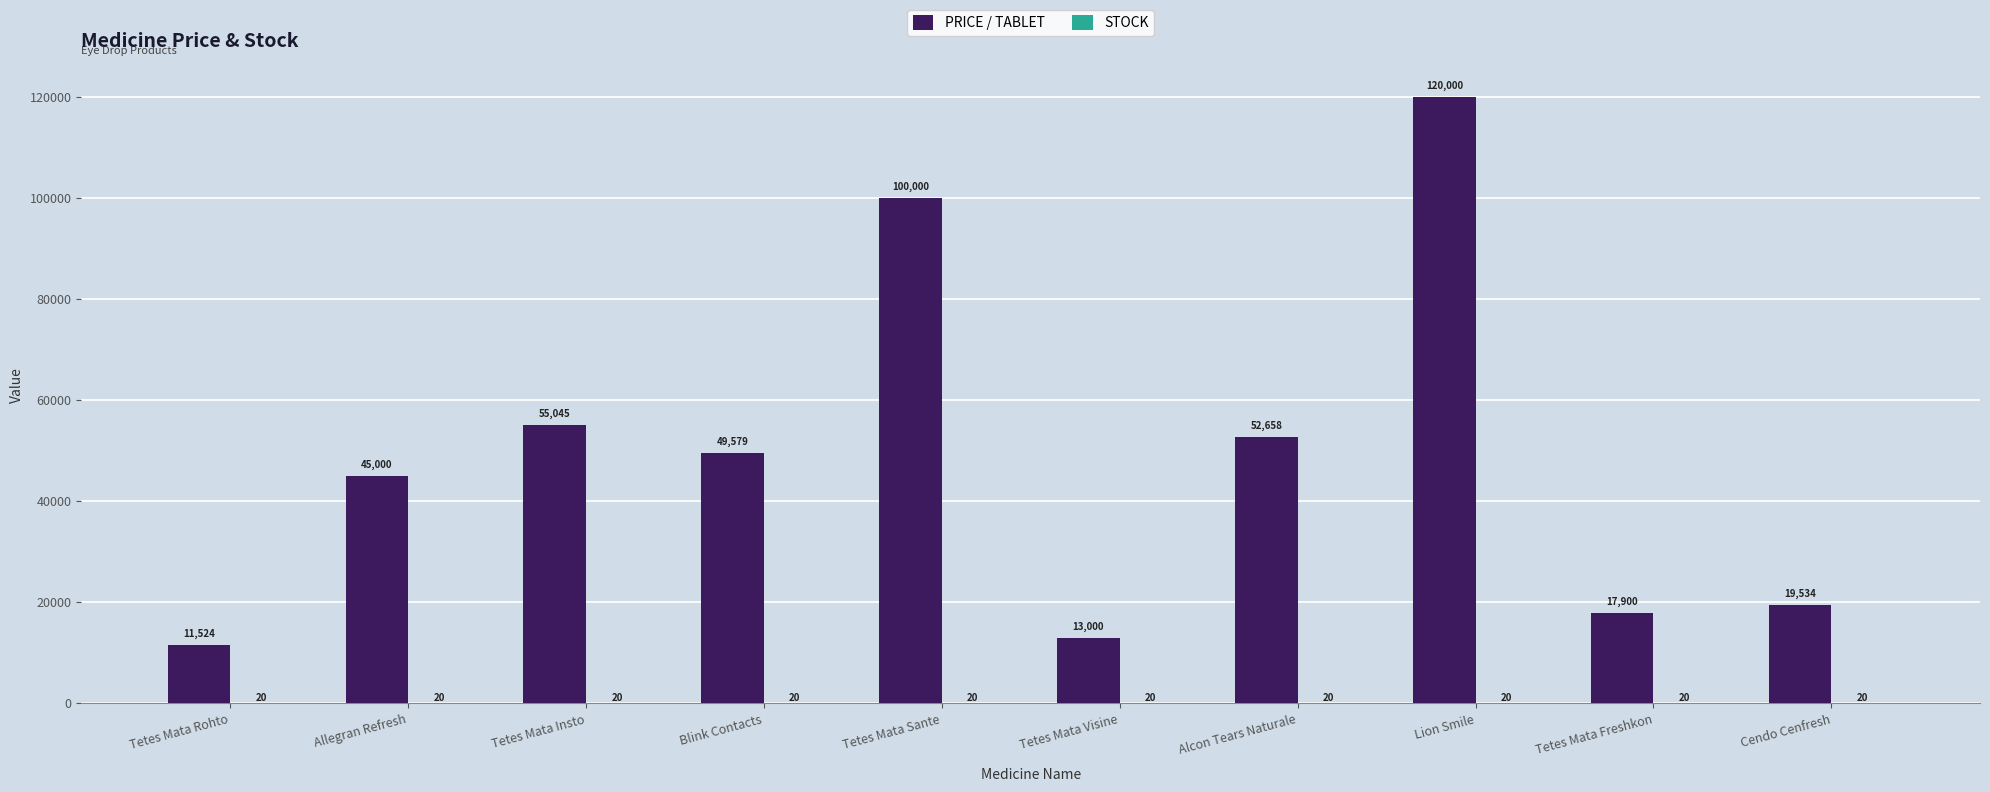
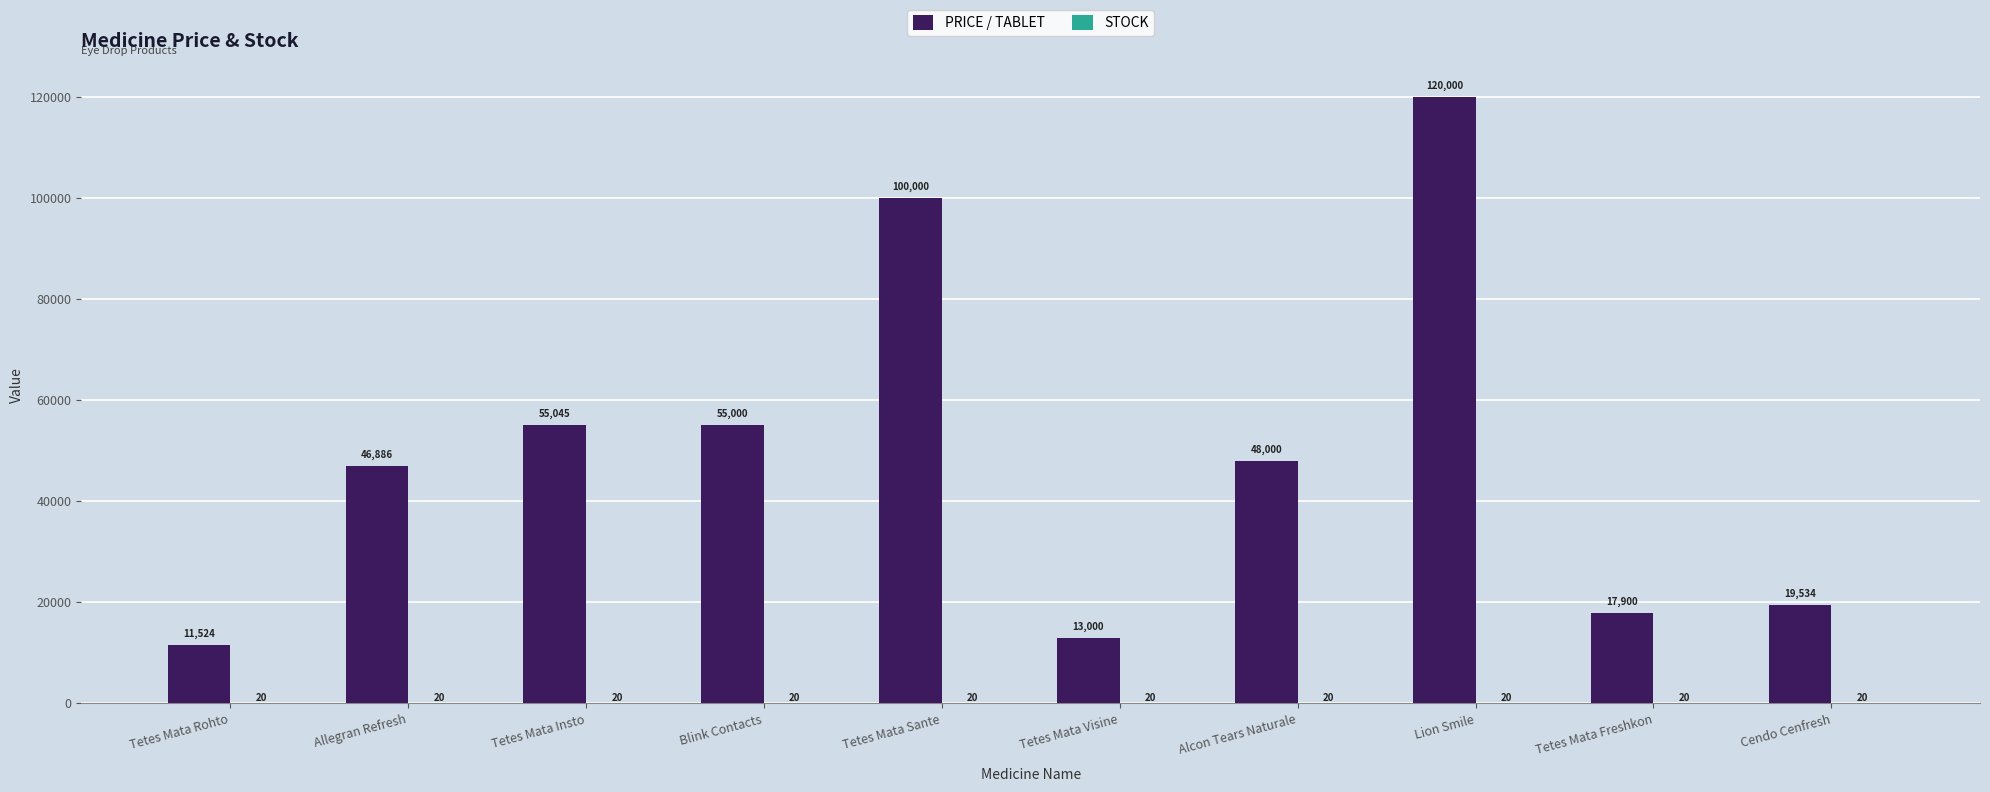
  {
    "PRICE / TABLET": {
      "Tetes Mata Rohto": "11,524",
-     "Allegran Refresh": "45,000",
+     "Allegran Refresh": "46,886",
      "Tetes Mata Insto": "55,045",
-     "Blink Contacts": "49,579",
+     "Blink Contacts": "55,000",
      "Tetes Mata Sante": "100,000",
      "Tetes Mata Visine": "13,000",
-     "Alcon Tears Naturale": "52,658",
+     "Alcon Tears Naturale": "48,000",
      "Lion Smile": "120,000",
      "Tetes Mata Freshkon": "17,900",
      "Cendo Cenfresh": "19,534"
    },
    "STOCK": {
      "Tetes Mata Rohto": "20",
      "Allegran Refresh": "20",
      "Tetes Mata Insto": "20",
      "Blink Contacts": "20",
      "Tetes Mata Sante": "20",
      "Tetes Mata Visine": "20",
      "Alcon Tears Naturale": "20",
      "Lion Smile": "20",
      "Tetes Mata Freshkon": "20",
      "Cendo Cenfresh": "20"
    }
  }
